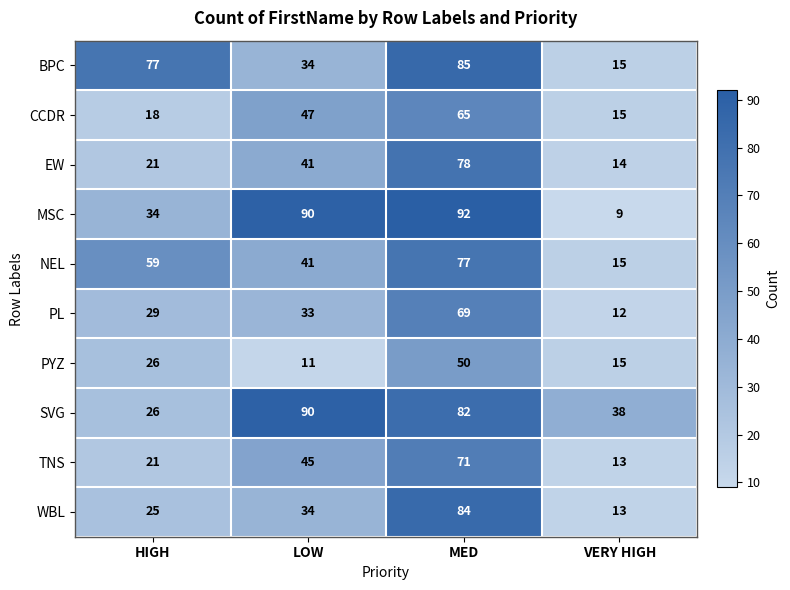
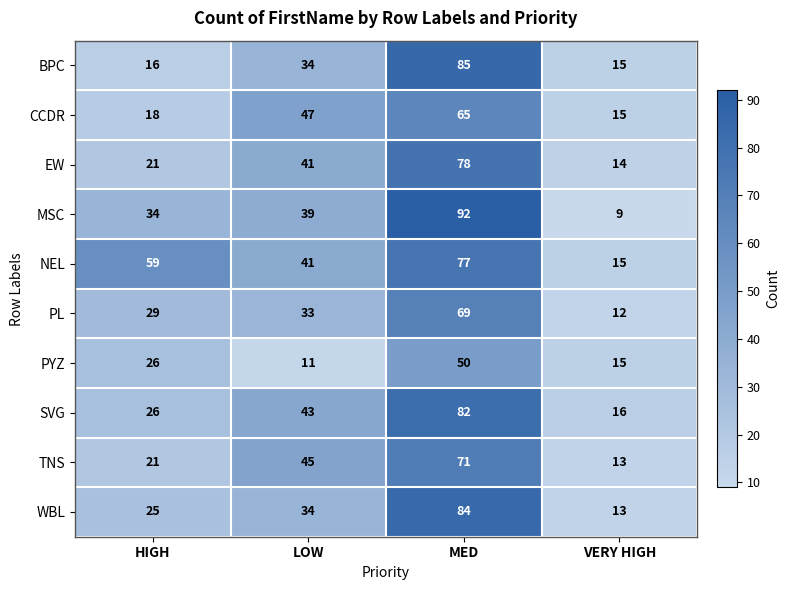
  {
    "BPC": {
-     "HIGH": 77,
+     "HIGH": 16,
      "LOW": 34,
      "MED": 85,
      "VERY HIGH": 15
    },
    "CCDR": {
      "HIGH": 18,
      "LOW": 47,
      "MED": 65,
      "VERY HIGH": 15
    },
    "EW": {
      "HIGH": 21,
      "LOW": 41,
      "MED": 78,
      "VERY HIGH": 14
    },
    "MSC": {
      "HIGH": 34,
-     "LOW": 90,
+     "LOW": 39,
      "MED": 92,
      "VERY HIGH": 9
    },
    "NEL": {
      "HIGH": 59,
      "LOW": 41,
      "MED": 77,
      "VERY HIGH": 15
    },
    "PL": {
      "HIGH": 29,
      "LOW": 33,
      "MED": 69,
      "VERY HIGH": 12
    },
    "PYZ": {
      "HIGH": 26,
      "LOW": 11,
      "MED": 50,
      "VERY HIGH": 15
    },
    "SVG": {
      "HIGH": 26,
-     "LOW": 90,
+     "LOW": 43,
      "MED": 82,
-     "VERY HIGH": 38
+     "VERY HIGH": 16
    },
    "TNS": {
      "HIGH": 21,
      "LOW": 45,
      "MED": 71,
      "VERY HIGH": 13
    },
    "WBL": {
      "HIGH": 25,
      "LOW": 34,
      "MED": 84,
      "VERY HIGH": 13
    }
  }
